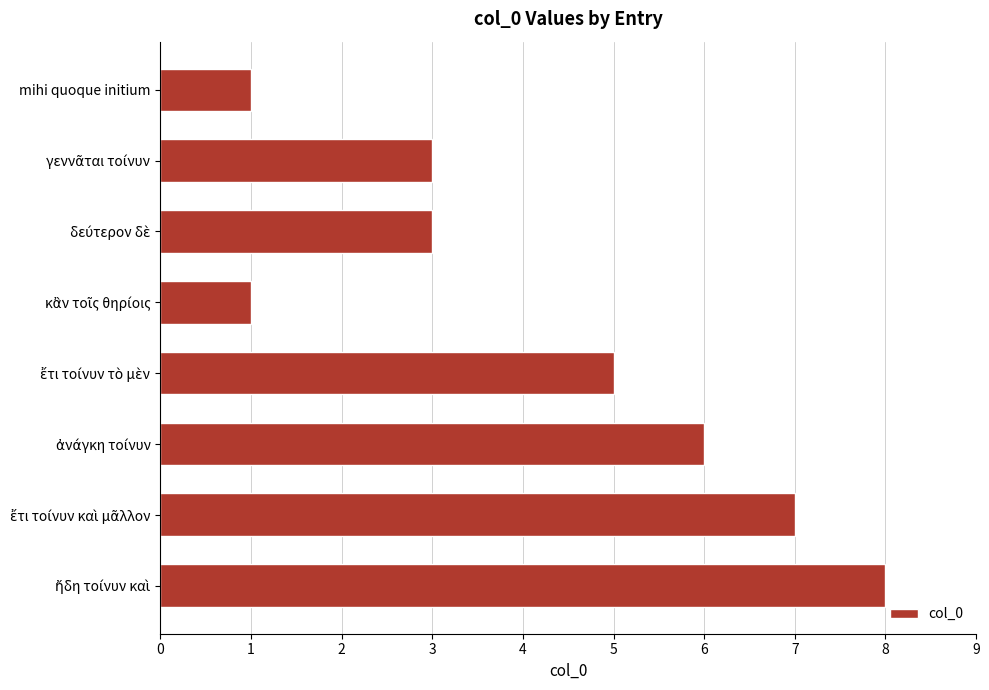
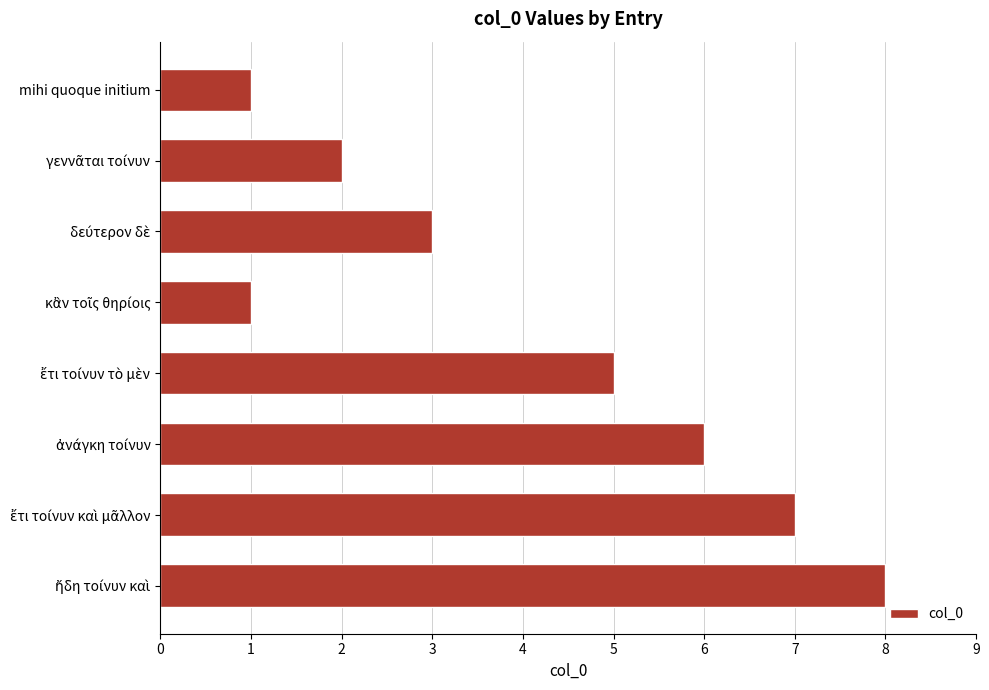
  {
    "mihi quoque initium": 1,
-   "γεννᾶται τοίνυν": 3,
+   "γεννᾶται τοίνυν": 2,
    "δεύτερον δὲ": 3,
    "κἂν τοῖς θηρίοις": 1,
    "ἔτι τοίνυν τὸ μὲν": 5,
    "ἀνάγκη τοίνυν": 6,
    "ἔτι τοίνυν καὶ μᾶλλον": 7,
    "ἤδη τοίνυν καὶ": 8
  }
